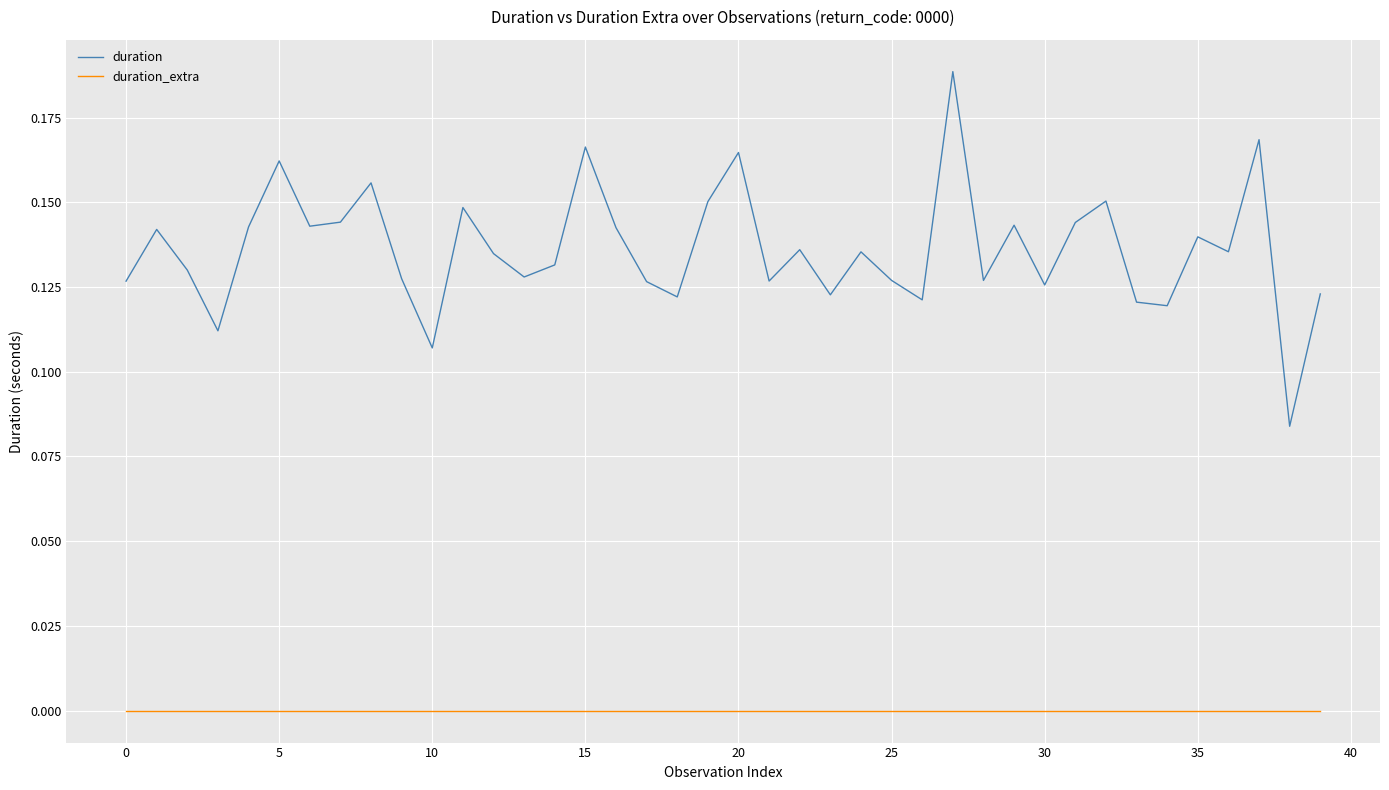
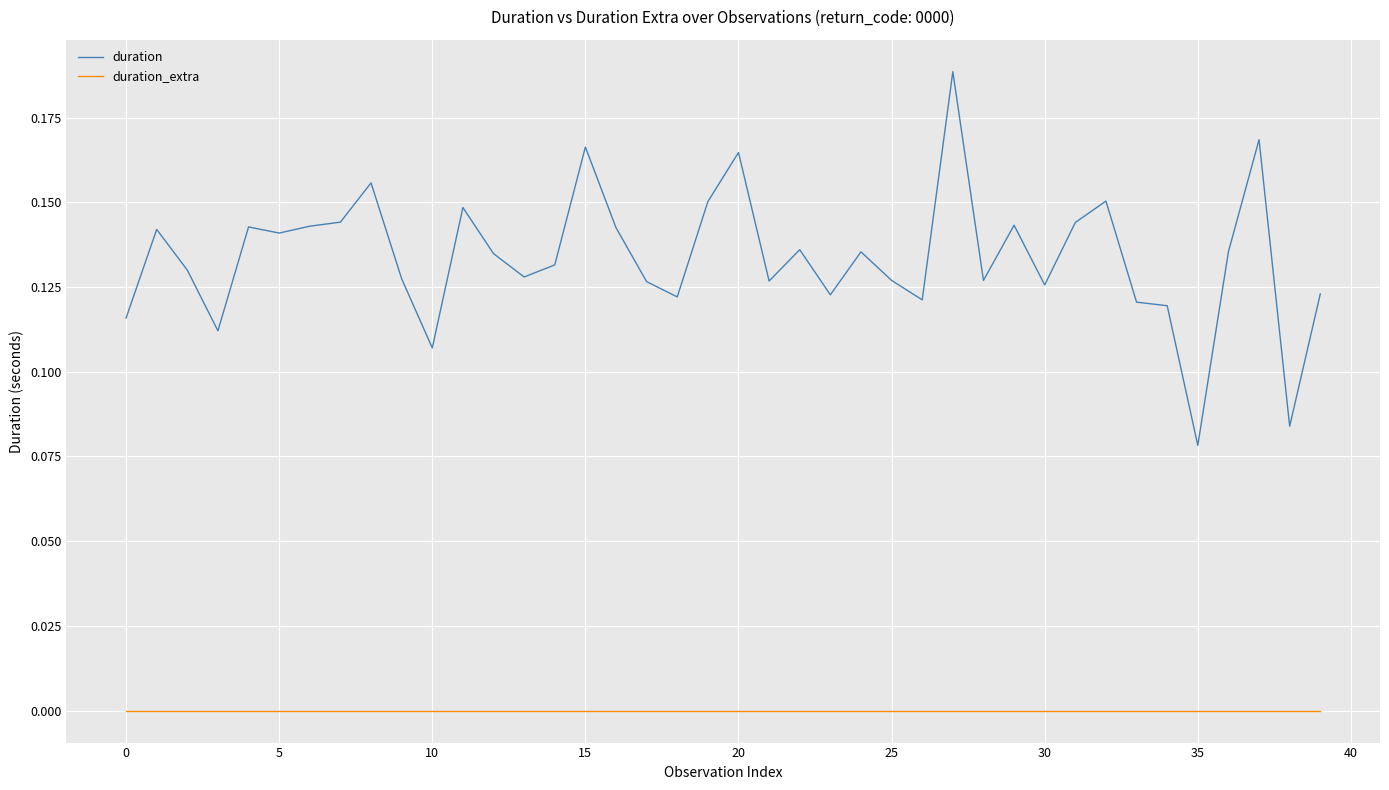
  {
    "duration": {
-     "0": 0.127,
-     "5": 0.162,
+     "0": 0.116,
+     "5": 0.141,
      "10": 0.107,
      "15": 0.166,
      "20": 0.165,
      "25": 0.127,
      "30": 0.126,
-     "35": 0.140
+     "35": 0.078
    },
    "duration_extra": {
      "0": 0.000,
      "5": 0.000,
      "10": 0.000,
      "15": 0.000,
      "20": 0.000,
      "25": 0.000,
      "30": 0.000,
      "35": 0.000
    }
  }
